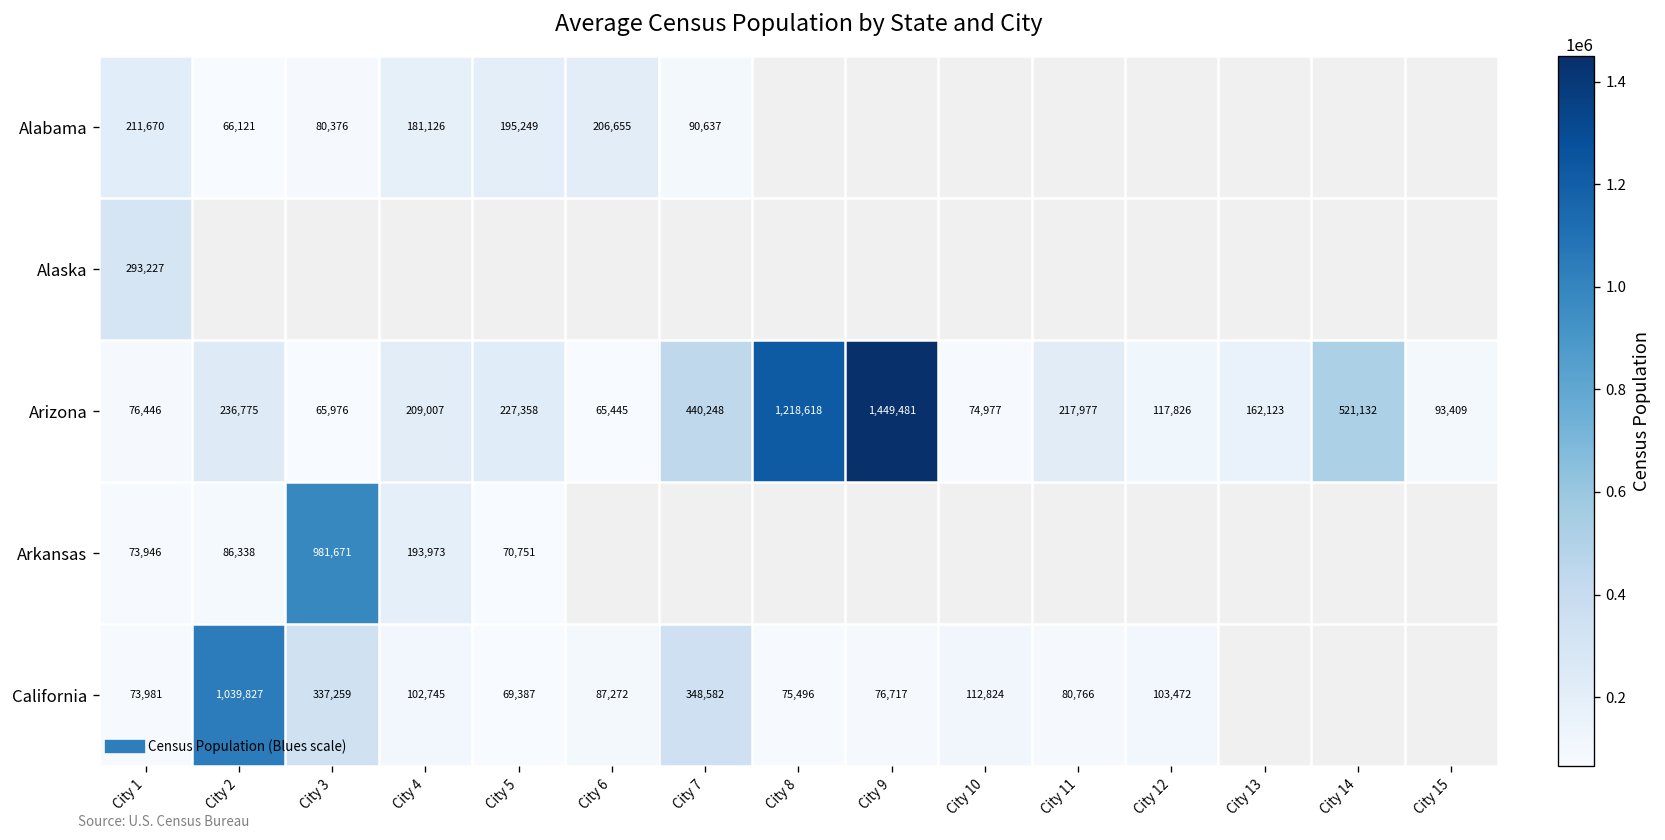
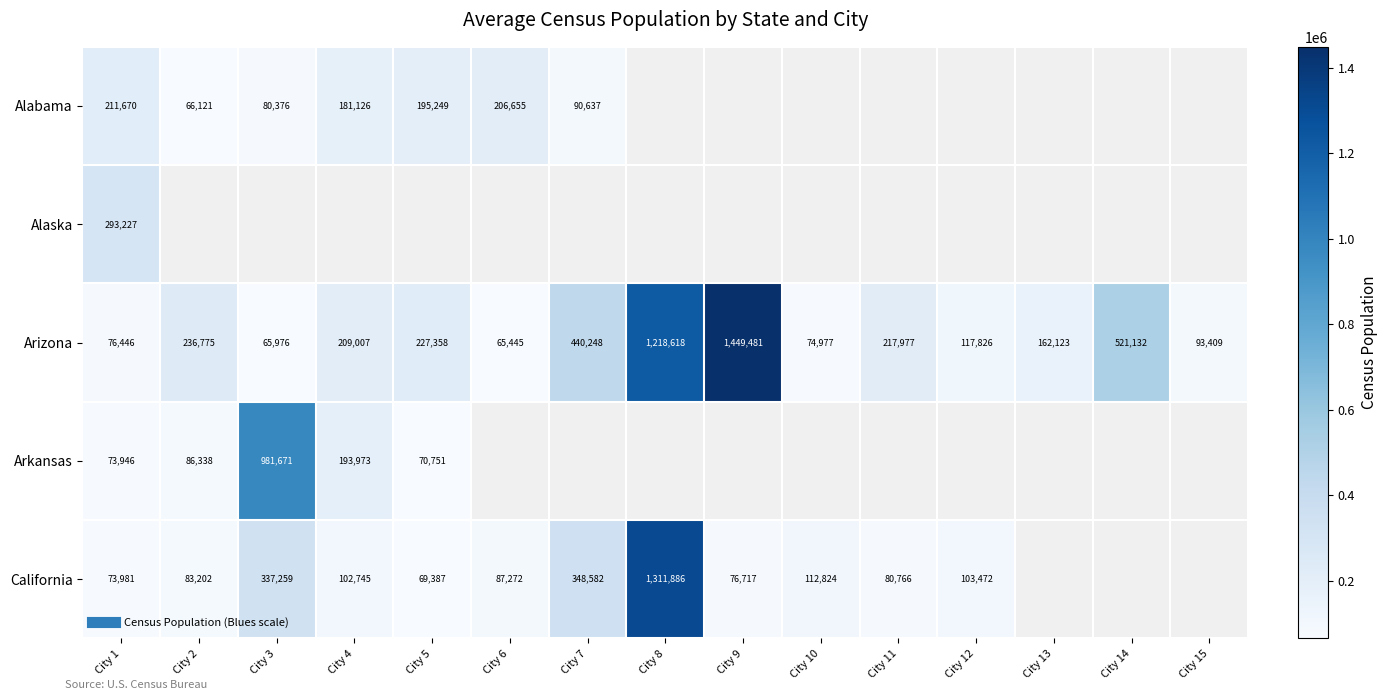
  {
    "Alabama": {
      "City 1": "211,670",
      "City 2": "66,121",
      "City 3": "80,376",
      "City 4": "181,126",
      "City 5": "195,249",
      "City 6": "206,655",
      "City 7": "90,637"
    },
    "Alaska": {
      "City 1": "293,227"
    },
    "Arizona": {
      "City 1": "76,446",
      "City 2": "236,775",
      "City 3": "65,976",
      "City 4": "209,007",
      "City 5": "227,358",
      "City 6": "65,445",
      "City 7": "440,248",
      "City 8": "1,218,618",
      "City 9": "1,449,481",
      "City 10": "74,977",
      "City 11": "217,977",
      "City 12": "117,826",
      "City 13": "162,123",
      "City 14": "521,132",
      "City 15": "93,409"
    },
    "Arkansas": {
      "City 1": "73,946",
      "City 2": "86,338",
      "City 3": "981,671",
      "City 4": "193,973",
      "City 5": "70,751"
    },
    "California": {
      "City 1": "73,981",
-     "City 2": "1,039,827",
+     "City 2": "83,202",
      "City 3": "337,259",
      "City 4": "102,745",
      "City 5": "69,387",
      "City 6": "87,272",
      "City 7": "348,582",
-     "City 8": "75,496",
+     "City 8": "1,311,886",
      "City 9": "76,717",
      "City 10": "112,824",
      "City 11": "80,766",
      "City 12": "103,472"
    }
  }
